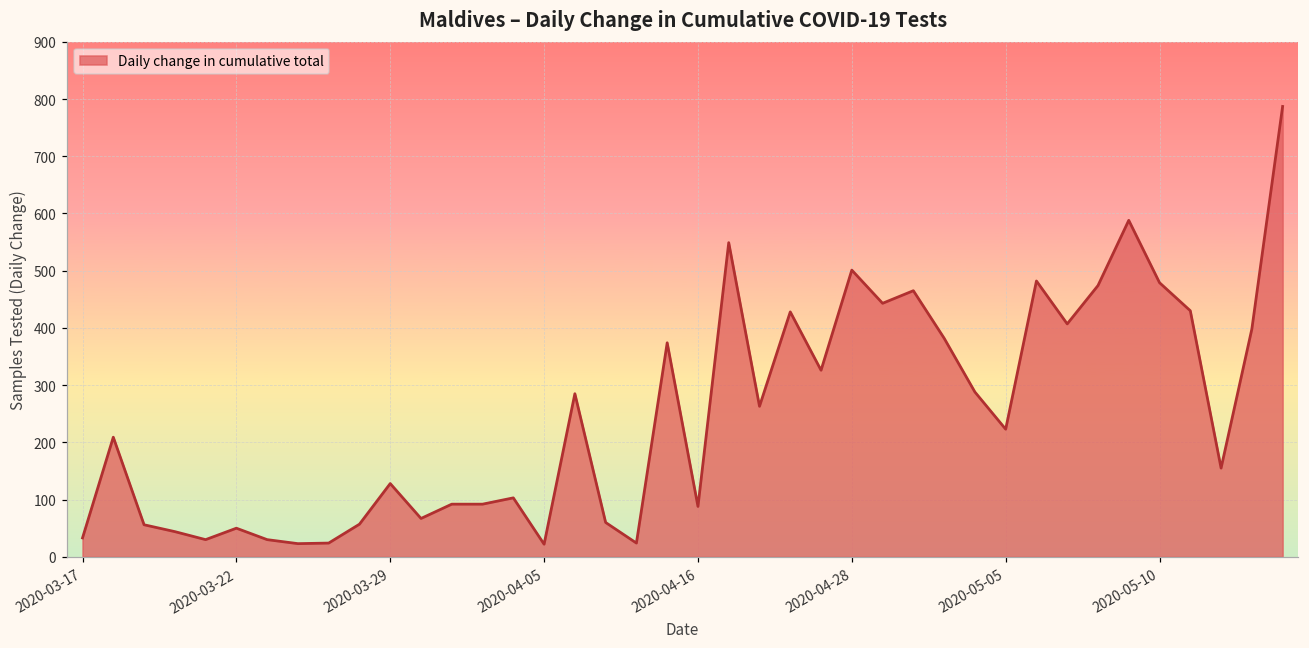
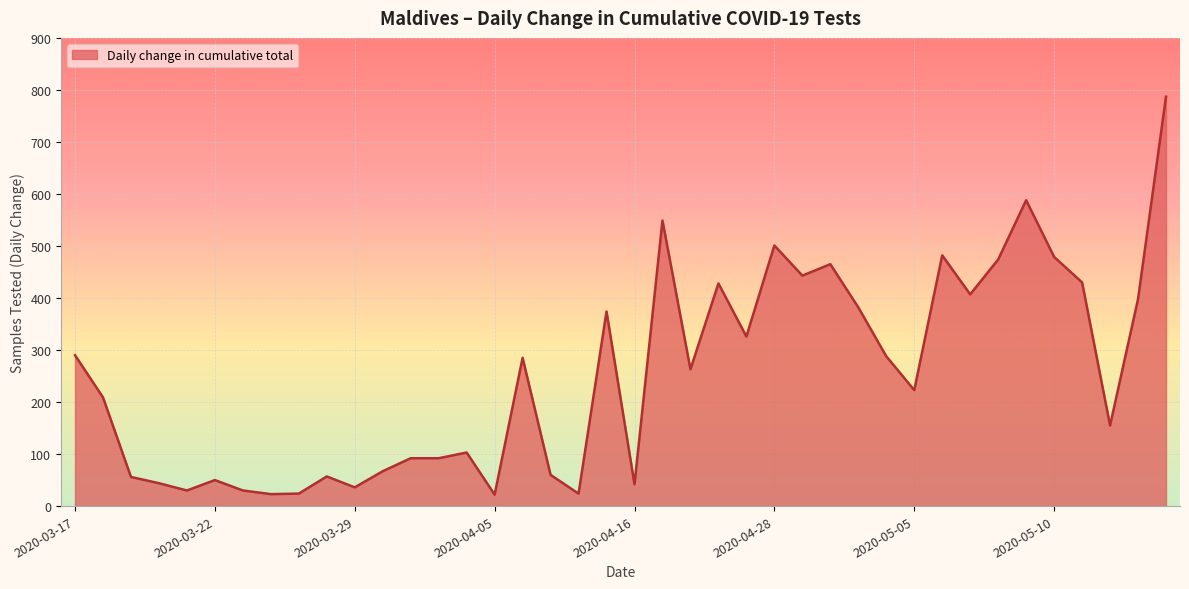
  {
-   "2020-03-17": 30,
+   "2020-03-17": 290,
    "2020-03-22": 50,
-   "2020-03-29": 130,
+   "2020-03-29": 40,
    "2020-04-05": 20,
-   "2020-04-16": 90,
+   "2020-04-16": 40,
    "2020-04-28": 500,
    "2020-05-05": 220,
    "2020-05-10": 480
  }
